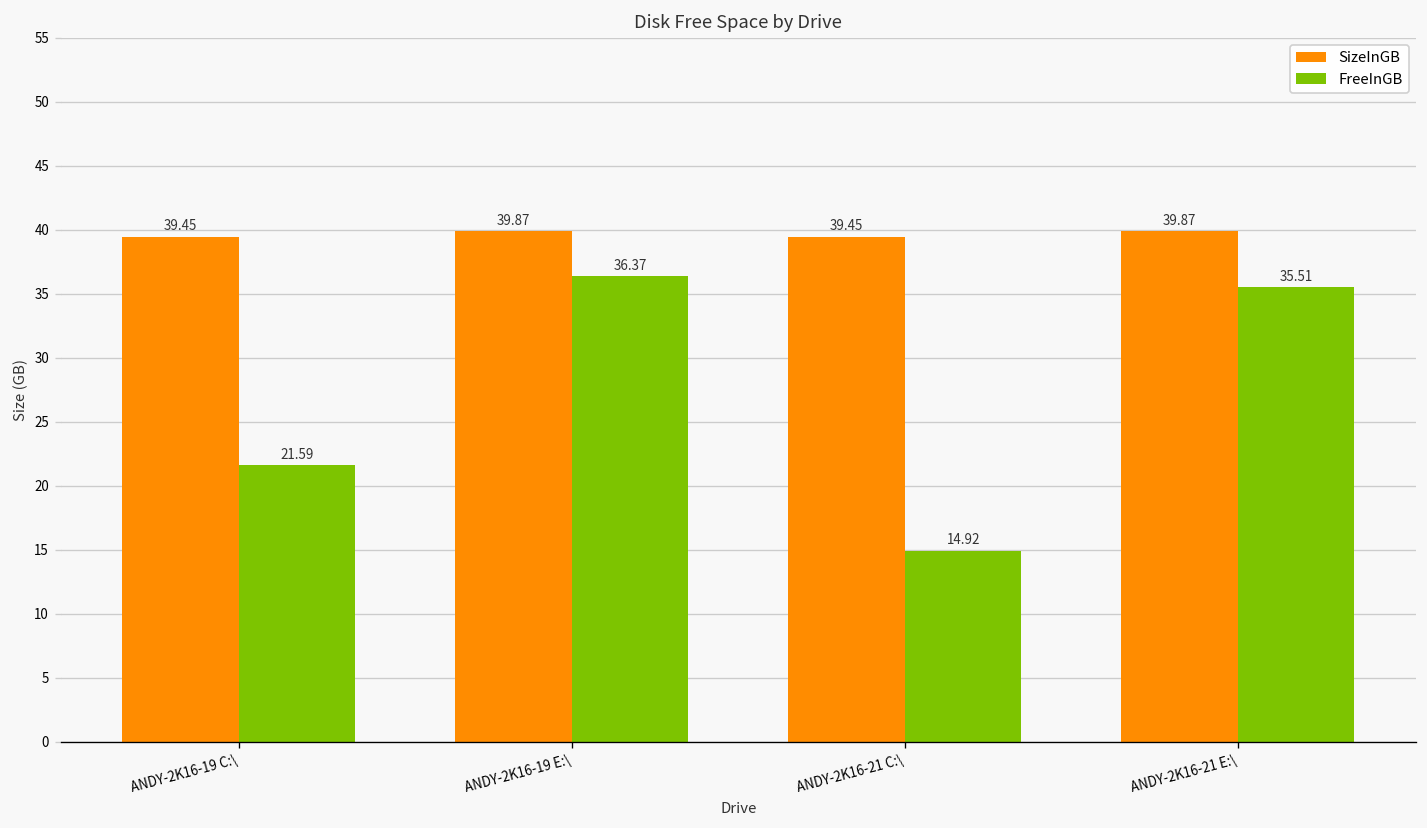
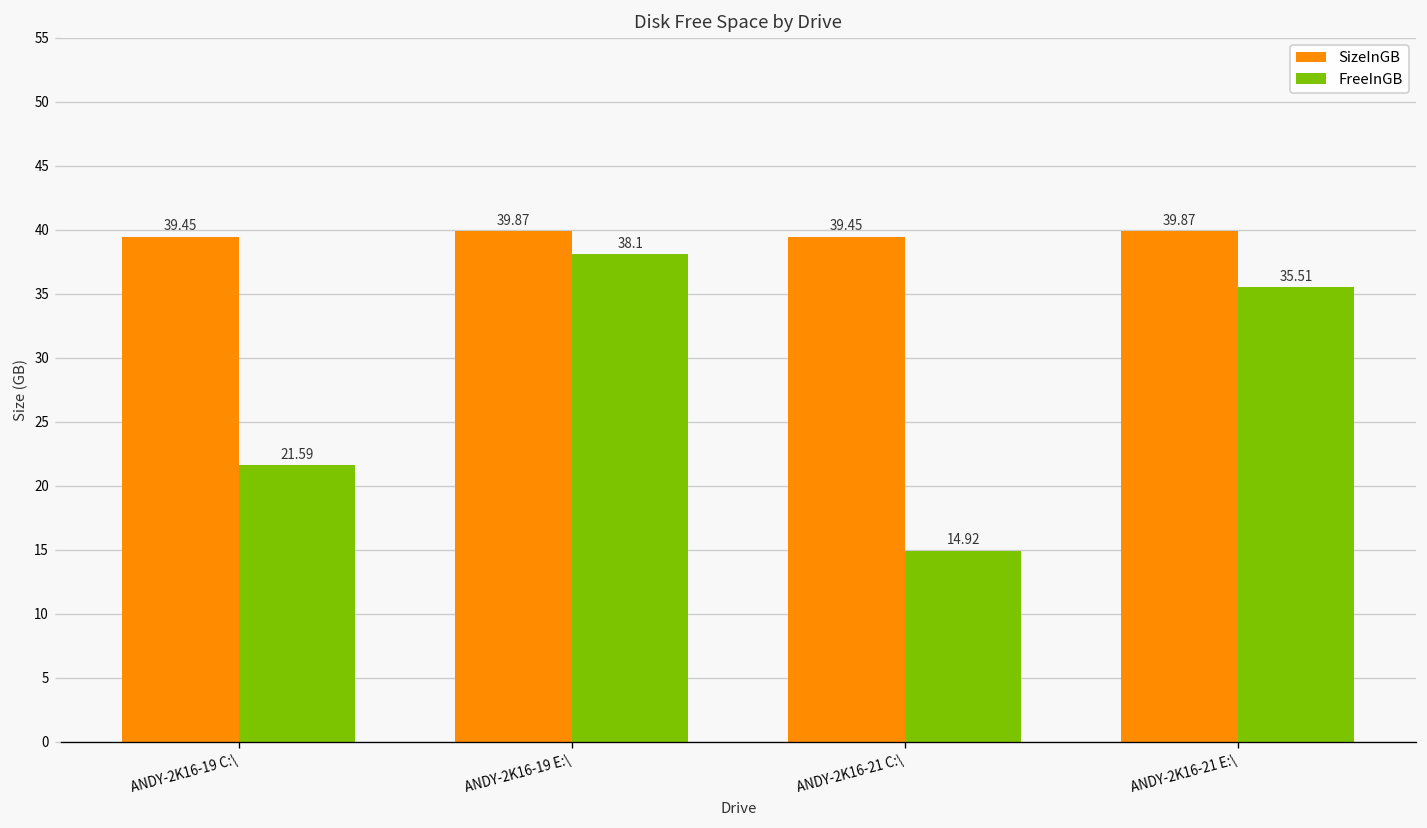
  {
    "SizeInGB": {
      "ANDY-2K16-19 C:\\": 39.45,
      "ANDY-2K16-19 E:\\": 39.87,
      "ANDY-2K16-21 C:\\": 39.45,
      "ANDY-2K16-21 E:\\": 39.87
    },
    "FreeInGB": {
      "ANDY-2K16-19 C:\\": 21.59,
-     "ANDY-2K16-19 E:\\": 36.37,
+     "ANDY-2K16-19 E:\\": 38.1,
      "ANDY-2K16-21 C:\\": 14.92,
      "ANDY-2K16-21 E:\\": 35.51
    }
  }
